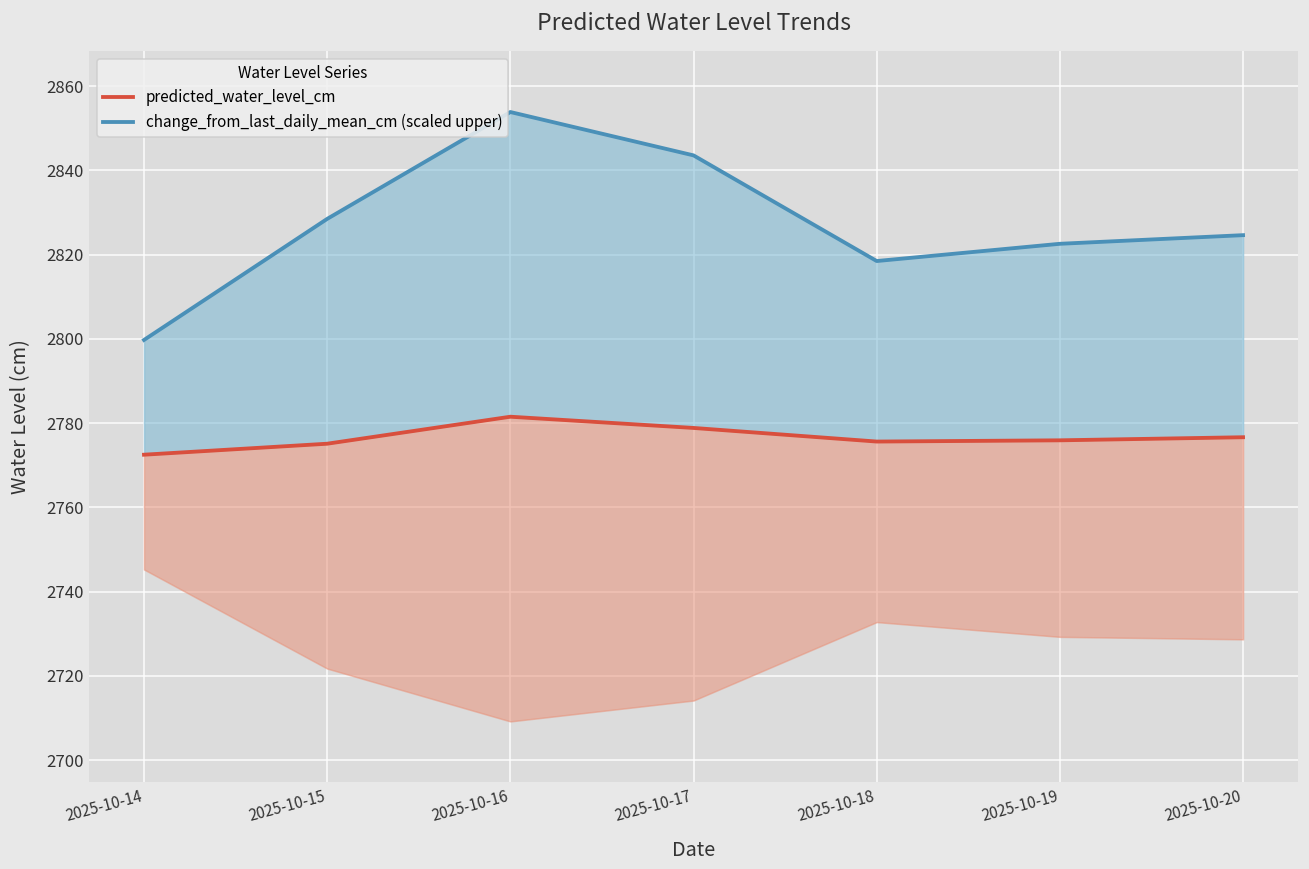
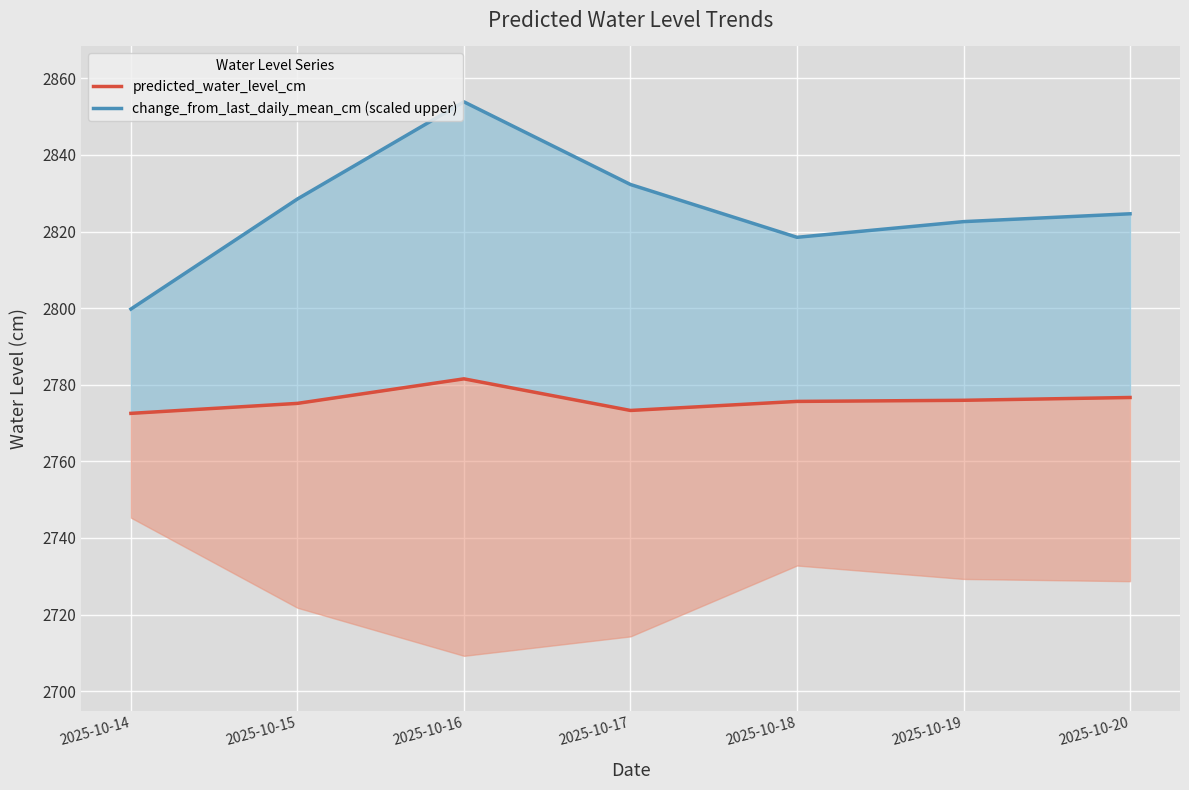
  {
    "predicted_water_level_cm": {
      "2025-10-14": 2773,
      "2025-10-15": 2775,
      "2025-10-16": 2782,
-     "2025-10-17": 2779,
+     "2025-10-17": 2773,
      "2025-10-18": 2776,
      "2025-10-19": 2776,
      "2025-10-20": 2777
    },
    "change_from_last_daily_mean_cm (scaled upper)": {
-     "2025-10-17": 65
+     "2025-10-17": 59
    }
  }
